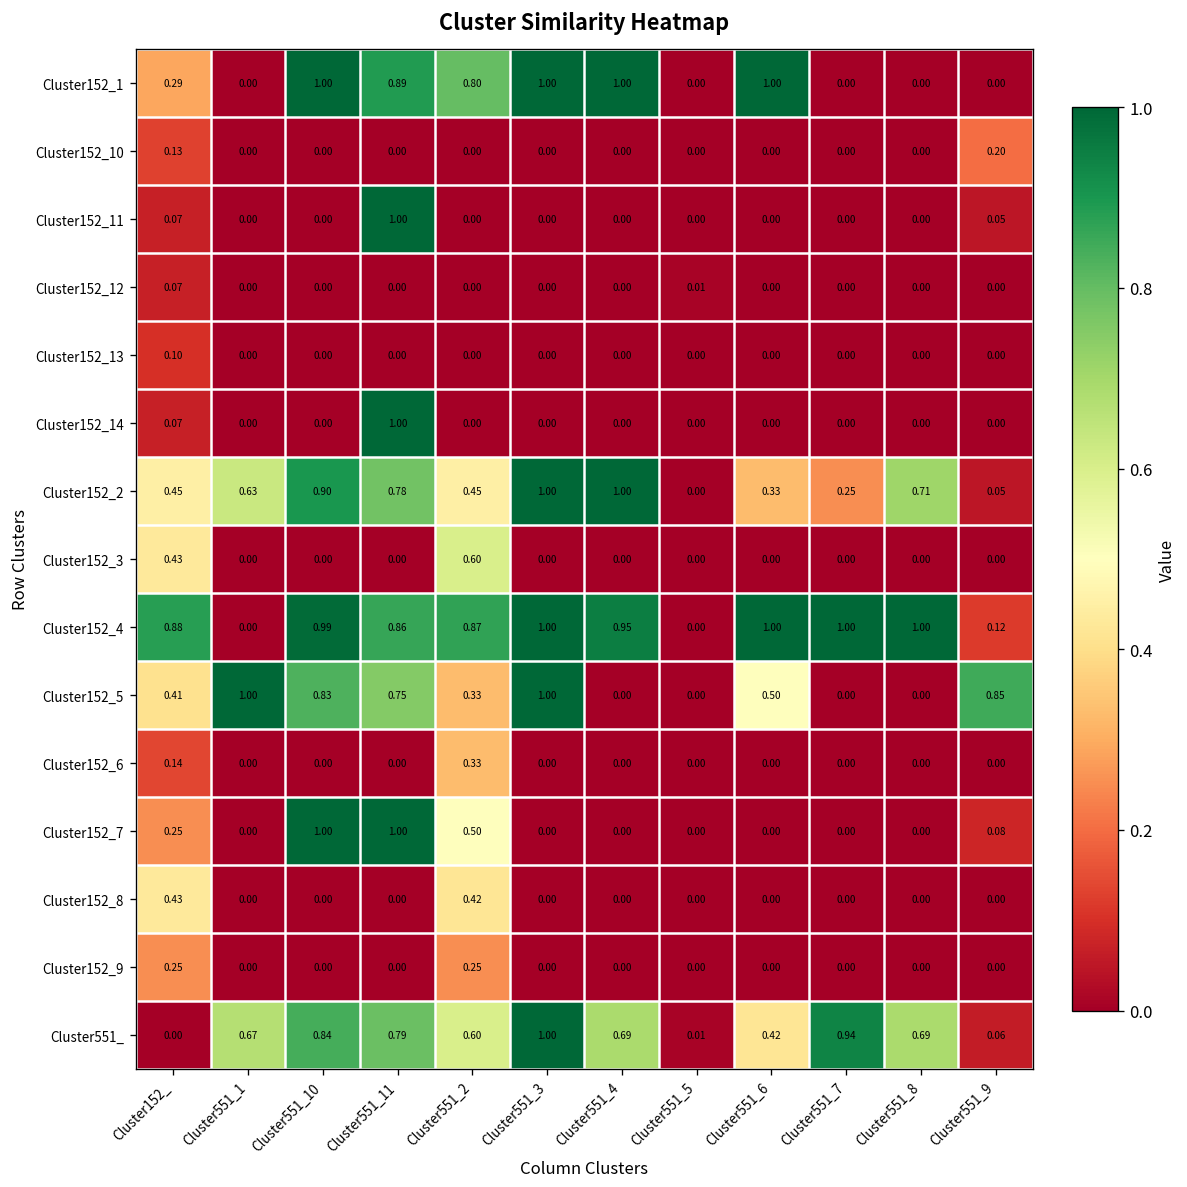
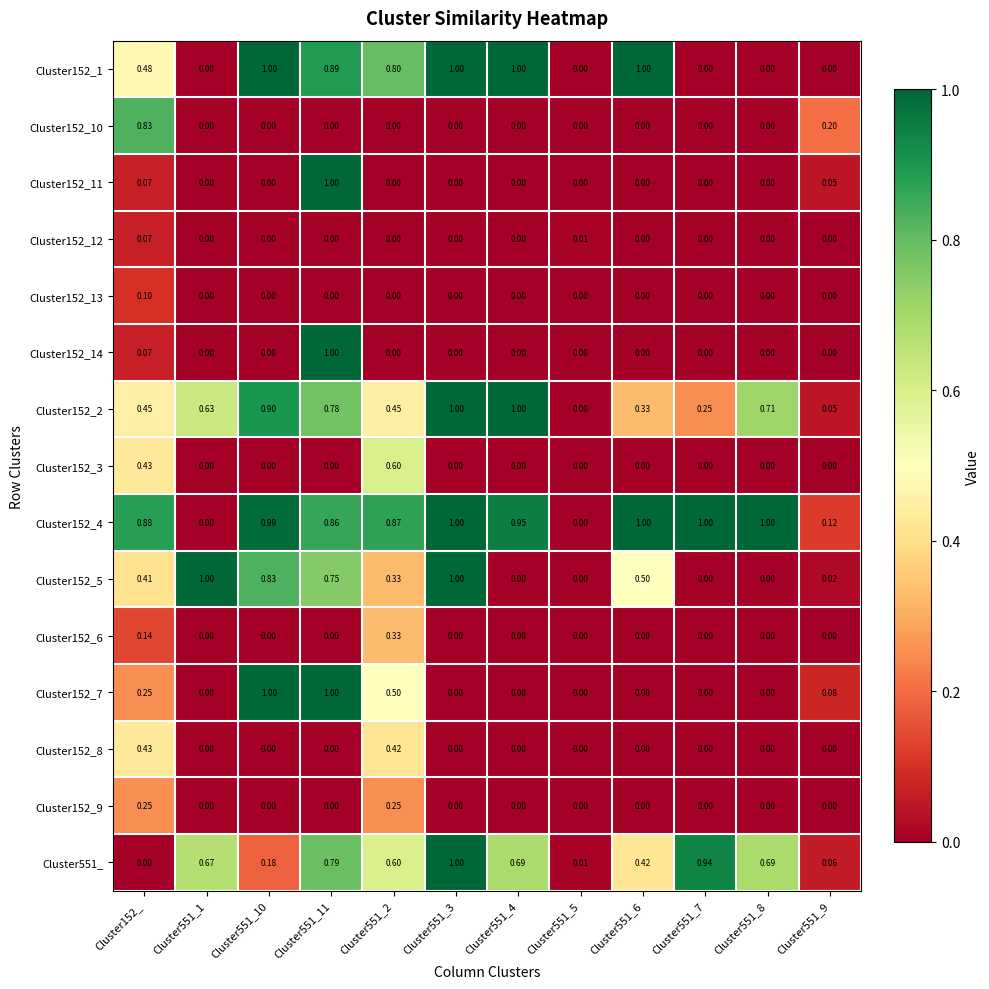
  {
    "Cluster152_1": {
-     "Cluster152_": 0.29,
+     "Cluster152_": 0.48,
      "Cluster551_1": 0.00,
      "Cluster551_10": 1.00,
      "Cluster551_11": 0.89,
      "Cluster551_2": 0.80,
      "Cluster551_3": 1.00,
      "Cluster551_4": 1.00,
      "Cluster551_5": 0.00,
      "Cluster551_6": 1.00,
      "Cluster551_7": 0.00,
      "Cluster551_8": 0.00,
      "Cluster551_9": 0.00
    },
    "Cluster152_10": {
-     "Cluster152_": 0.13,
+     "Cluster152_": 0.83,
      "Cluster551_1": 0.00,
      "Cluster551_10": 0.00,
      "Cluster551_11": 0.00,
      "Cluster551_2": 0.00,
      "Cluster551_3": 0.00,
      "Cluster551_4": 0.00,
      "Cluster551_5": 0.00,
      "Cluster551_6": 0.00,
      "Cluster551_7": 0.00,
      "Cluster551_8": 0.00,
      "Cluster551_9": 0.20
    },
    "Cluster152_11": {
      "Cluster152_": 0.07,
      "Cluster551_1": 0.00,
      "Cluster551_10": 0.00,
      "Cluster551_11": 1.00,
      "Cluster551_2": 0.00,
      "Cluster551_3": 0.00,
      "Cluster551_4": 0.00,
      "Cluster551_5": 0.00,
      "Cluster551_6": 0.00,
      "Cluster551_7": 0.00,
      "Cluster551_8": 0.00,
      "Cluster551_9": 0.05
    },
    "Cluster152_12": {
      "Cluster152_": 0.07,
      "Cluster551_1": 0.00,
      "Cluster551_10": 0.00,
      "Cluster551_11": 0.00,
      "Cluster551_2": 0.00,
      "Cluster551_3": 0.00,
      "Cluster551_4": 0.00,
      "Cluster551_5": 0.01,
      "Cluster551_6": 0.00,
      "Cluster551_7": 0.00,
      "Cluster551_8": 0.00,
      "Cluster551_9": 0.00
    },
    "Cluster152_13": {
      "Cluster152_": 0.10,
      "Cluster551_1": 0.00,
      "Cluster551_10": 0.00,
      "Cluster551_11": 0.00,
      "Cluster551_2": 0.00,
      "Cluster551_3": 0.00,
      "Cluster551_4": 0.00,
      "Cluster551_5": 0.00,
      "Cluster551_6": 0.00,
      "Cluster551_7": 0.00,
      "Cluster551_8": 0.00,
      "Cluster551_9": 0.00
    },
    "Cluster152_14": {
      "Cluster152_": 0.07,
      "Cluster551_1": 0.00,
      "Cluster551_10": 0.00,
      "Cluster551_11": 1.00,
      "Cluster551_2": 0.00,
      "Cluster551_3": 0.00,
      "Cluster551_4": 0.00,
      "Cluster551_5": 0.00,
      "Cluster551_6": 0.00,
      "Cluster551_7": 0.00,
      "Cluster551_8": 0.00,
      "Cluster551_9": 0.00
    },
    "Cluster152_2": {
      "Cluster152_": 0.45,
      "Cluster551_1": 0.63,
      "Cluster551_10": 0.90,
      "Cluster551_11": 0.78,
      "Cluster551_2": 0.45,
      "Cluster551_3": 1.00,
      "Cluster551_4": 1.00,
      "Cluster551_5": 0.00,
      "Cluster551_6": 0.33,
      "Cluster551_7": 0.25,
      "Cluster551_8": 0.71,
      "Cluster551_9": 0.05
    },
    "Cluster152_3": {
      "Cluster152_": 0.43,
      "Cluster551_1": 0.00,
      "Cluster551_10": 0.00,
      "Cluster551_11": 0.00,
      "Cluster551_2": 0.60,
      "Cluster551_3": 0.00,
      "Cluster551_4": 0.00,
      "Cluster551_5": 0.00,
      "Cluster551_6": 0.00,
      "Cluster551_7": 0.00,
      "Cluster551_8": 0.00,
      "Cluster551_9": 0.00
    },
    "Cluster152_4": {
      "Cluster152_": 0.88,
      "Cluster551_1": 0.00,
      "Cluster551_10": 0.99,
      "Cluster551_11": 0.86,
      "Cluster551_2": 0.87,
      "Cluster551_3": 1.00,
      "Cluster551_4": 0.95,
      "Cluster551_5": 0.00,
      "Cluster551_6": 1.00,
      "Cluster551_7": 1.00,
      "Cluster551_8": 1.00,
      "Cluster551_9": 0.12
    },
    "Cluster152_5": {
      "Cluster152_": 0.41,
      "Cluster551_1": 1.00,
      "Cluster551_10": 0.83,
      "Cluster551_11": 0.75,
      "Cluster551_2": 0.33,
      "Cluster551_3": 1.00,
      "Cluster551_4": 0.00,
      "Cluster551_5": 0.00,
      "Cluster551_6": 0.50,
      "Cluster551_7": 0.00,
      "Cluster551_8": 0.00,
-     "Cluster551_9": 0.85
+     "Cluster551_9": 0.02
    },
    "Cluster152_6": {
      "Cluster152_": 0.14,
      "Cluster551_1": 0.00,
      "Cluster551_10": 0.00,
      "Cluster551_11": 0.00,
      "Cluster551_2": 0.33,
      "Cluster551_3": 0.00,
      "Cluster551_4": 0.00,
      "Cluster551_5": 0.00,
      "Cluster551_6": 0.00,
      "Cluster551_7": 0.00,
      "Cluster551_8": 0.00,
      "Cluster551_9": 0.00
    },
    "Cluster152_7": {
      "Cluster152_": 0.25,
      "Cluster551_1": 0.00,
      "Cluster551_10": 1.00,
      "Cluster551_11": 1.00,
      "Cluster551_2": 0.50,
      "Cluster551_3": 0.00,
      "Cluster551_4": 0.00,
      "Cluster551_5": 0.00,
      "Cluster551_6": 0.00,
      "Cluster551_7": 0.00,
      "Cluster551_8": 0.00,
      "Cluster551_9": 0.08
    },
    "Cluster152_8": {
      "Cluster152_": 0.43,
      "Cluster551_1": 0.00,
      "Cluster551_10": 0.00,
      "Cluster551_11": 0.00,
      "Cluster551_2": 0.42,
      "Cluster551_3": 0.00,
      "Cluster551_4": 0.00,
      "Cluster551_5": 0.00,
      "Cluster551_6": 0.00,
      "Cluster551_7": 0.00,
      "Cluster551_8": 0.00,
      "Cluster551_9": 0.00
    },
    "Cluster152_9": {
      "Cluster152_": 0.25,
      "Cluster551_1": 0.00,
      "Cluster551_10": 0.00,
      "Cluster551_11": 0.00,
      "Cluster551_2": 0.25,
      "Cluster551_3": 0.00,
      "Cluster551_4": 0.00,
      "Cluster551_5": 0.00,
      "Cluster551_6": 0.00,
      "Cluster551_7": 0.00,
      "Cluster551_8": 0.00,
      "Cluster551_9": 0.00
    },
    "Cluster551_": {
      "Cluster152_": 0.00,
      "Cluster551_1": 0.67,
-     "Cluster551_10": 0.84,
+     "Cluster551_10": 0.18,
      "Cluster551_11": 0.79,
      "Cluster551_2": 0.60,
      "Cluster551_3": 1.00,
      "Cluster551_4": 0.69,
      "Cluster551_5": 0.01,
      "Cluster551_6": 0.42,
      "Cluster551_7": 0.94,
      "Cluster551_8": 0.69,
      "Cluster551_9": 0.06
    }
  }
